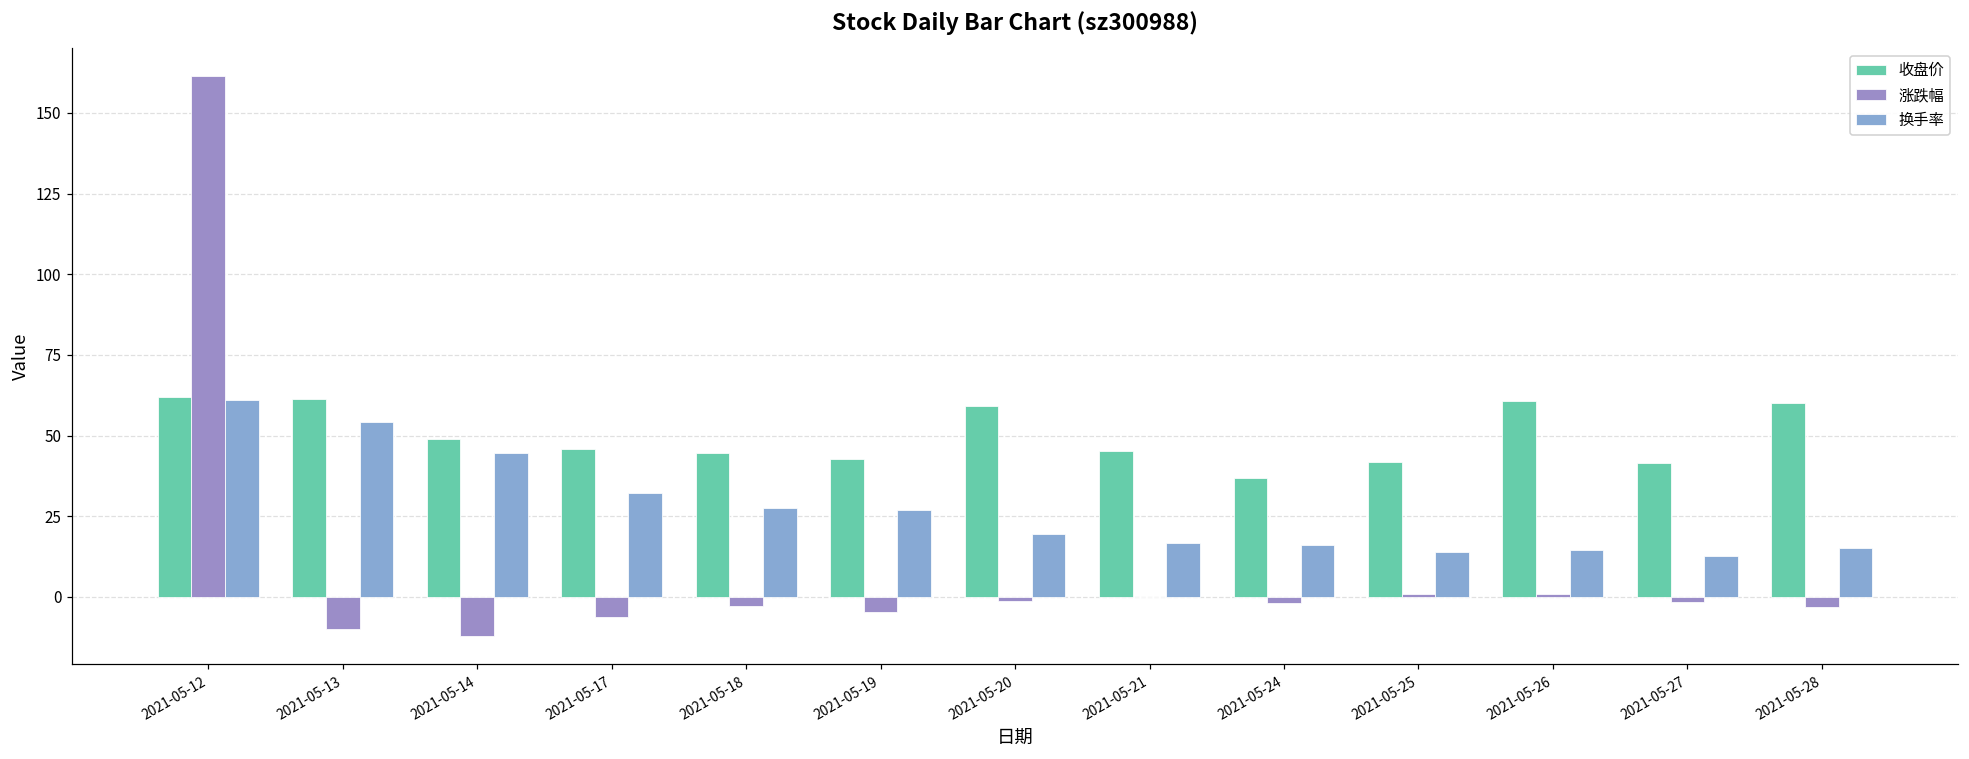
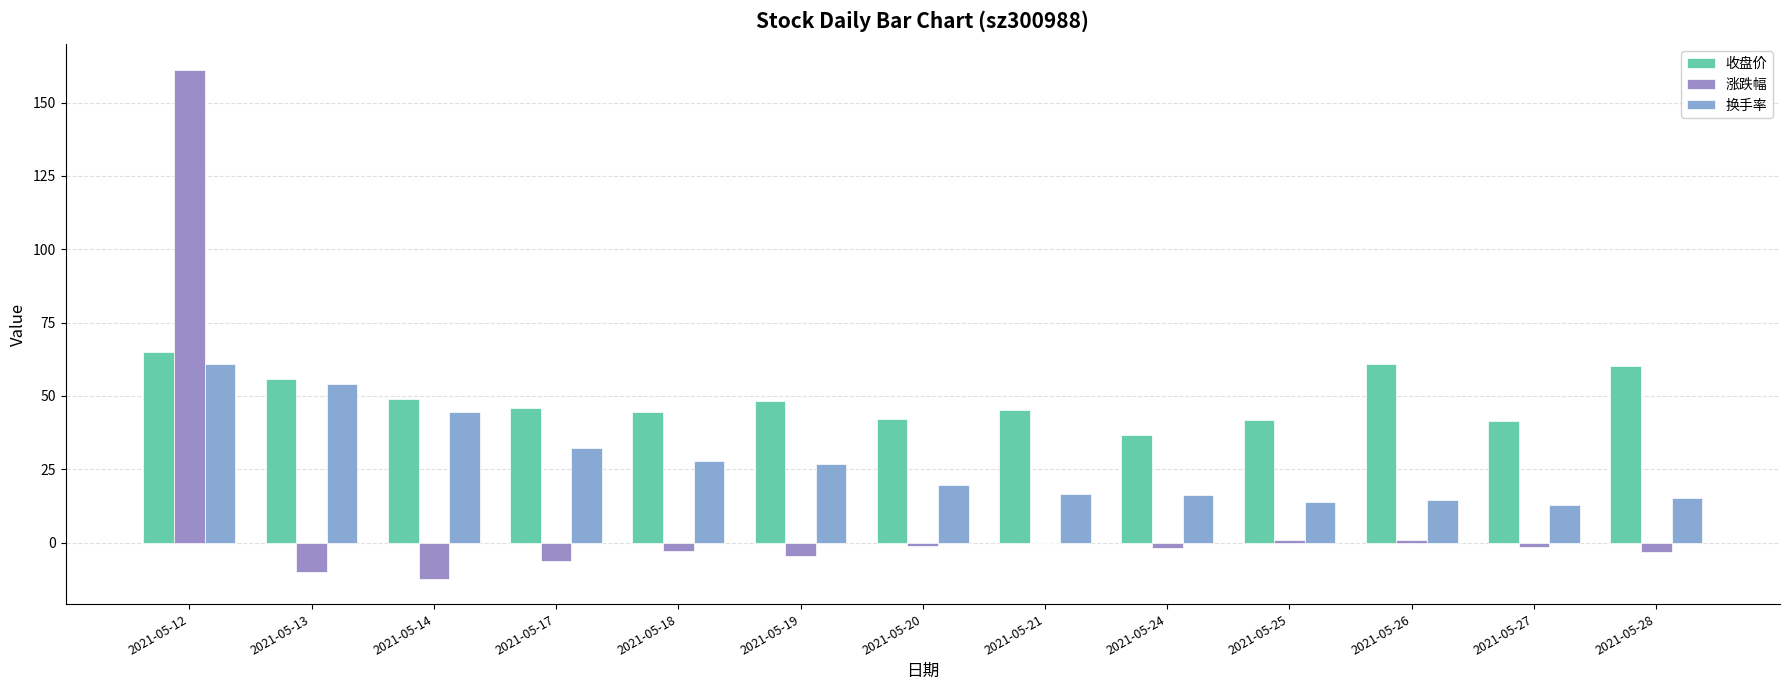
  {
    "收盘价": {
-     "2021-05-12": 62,
-     "2021-05-13": 61,
+     "2021-05-12": 65,
+     "2021-05-13": 56,
      "2021-05-14": 49,
      "2021-05-17": 46,
      "2021-05-18": 45,
-     "2021-05-19": 43,
-     "2021-05-20": 59,
+     "2021-05-19": 48,
+     "2021-05-20": 42,
      "2021-05-21": 45,
      "2021-05-24": 37,
      "2021-05-25": 42,
      "2021-05-26": 61,
      "2021-05-27": 41,
      "2021-05-28": 60
    }
  }
